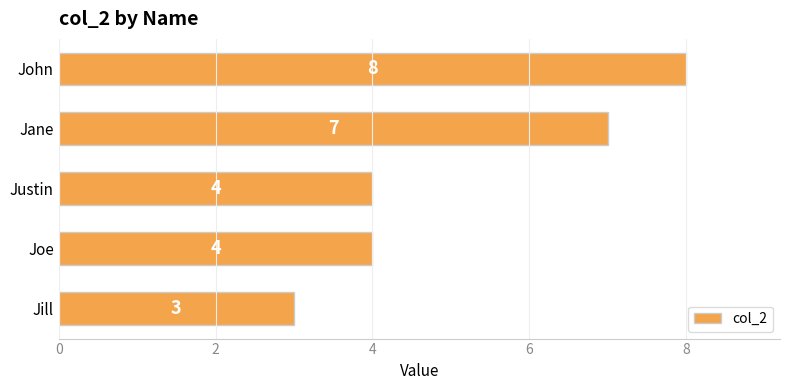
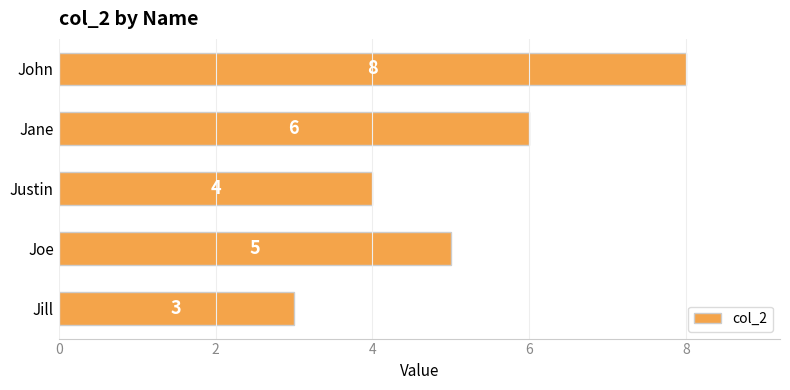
  {
    "John": 8,
-   "Jane": 7,
+   "Jane": 6,
    "Justin": 4,
-   "Joe": 4,
+   "Joe": 5,
    "Jill": 3
  }
